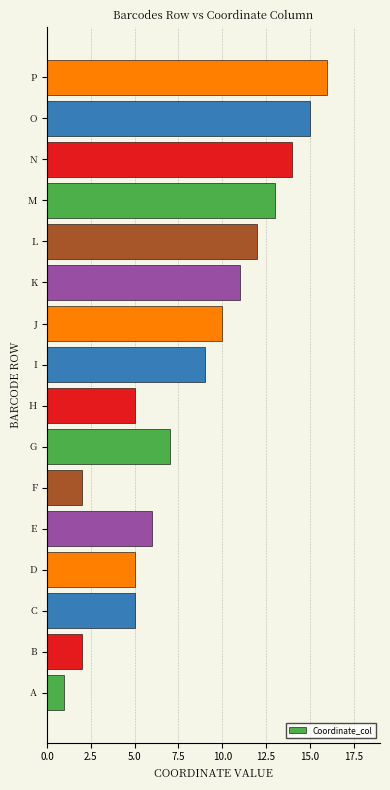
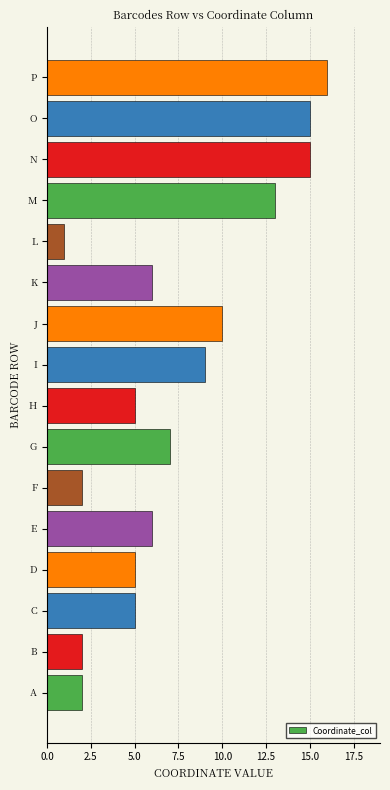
  {
    "P": 16,
    "O": 15,
-   "N": 14,
+   "N": 15,
    "M": 13,
-   "L": 12,
-   "K": 11,
+   "L": 1,
+   "K": 6,
    "J": 10,
    "I": 9,
    "H": 5,
    "G": 7,
    "F": 2,
    "E": 6,
    "D": 5,
    "C": 5,
    "B": 2,
-   "A": 1
+   "A": 2
  }
